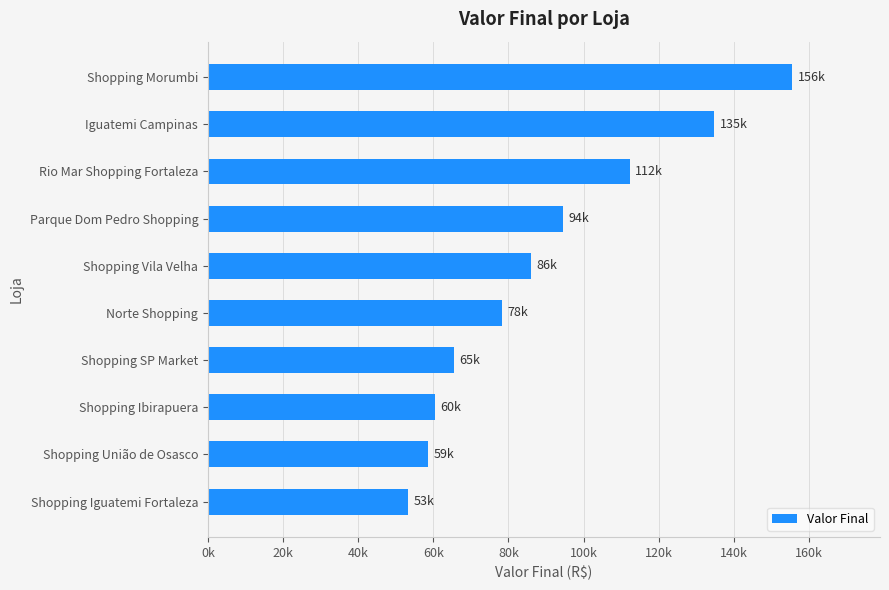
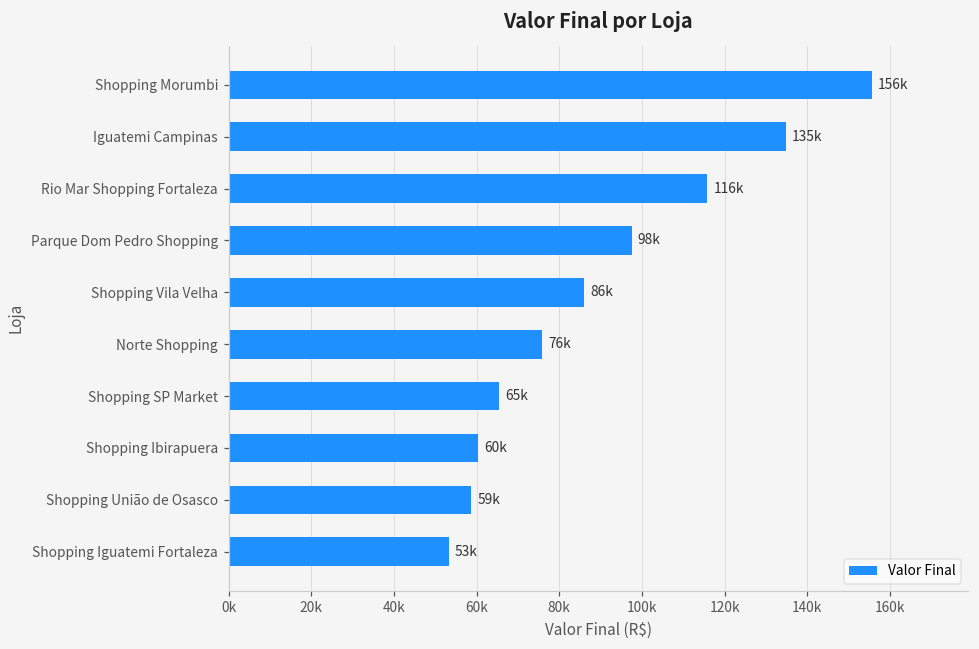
  {
    "Shopping Morumbi": "156k",
    "Iguatemi Campinas": "135k",
-   "Rio Mar Shopping Fortaleza": "112k",
-   "Parque Dom Pedro Shopping": "94k",
+   "Rio Mar Shopping Fortaleza": "116k",
+   "Parque Dom Pedro Shopping": "98k",
    "Shopping Vila Velha": "86k",
-   "Norte Shopping": "78k",
+   "Norte Shopping": "76k",
    "Shopping SP Market": "65k",
    "Shopping Ibirapuera": "60k",
    "Shopping União de Osasco": "59k",
    "Shopping Iguatemi Fortaleza": "53k"
  }
